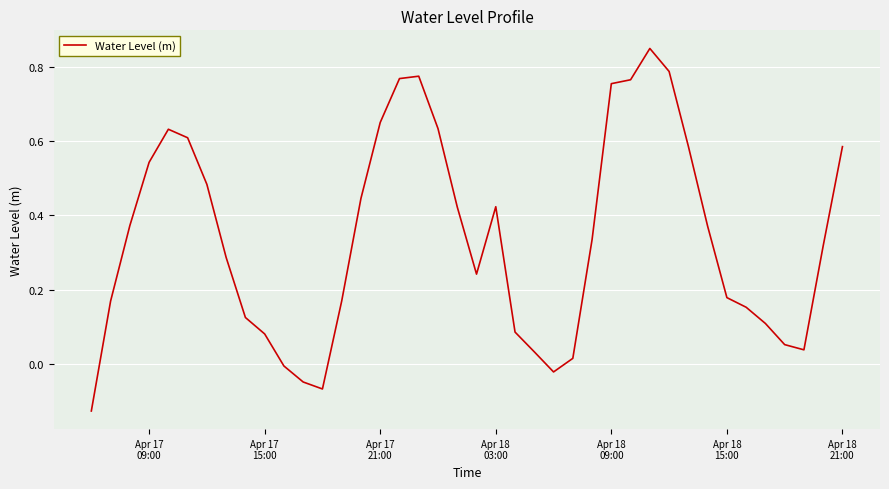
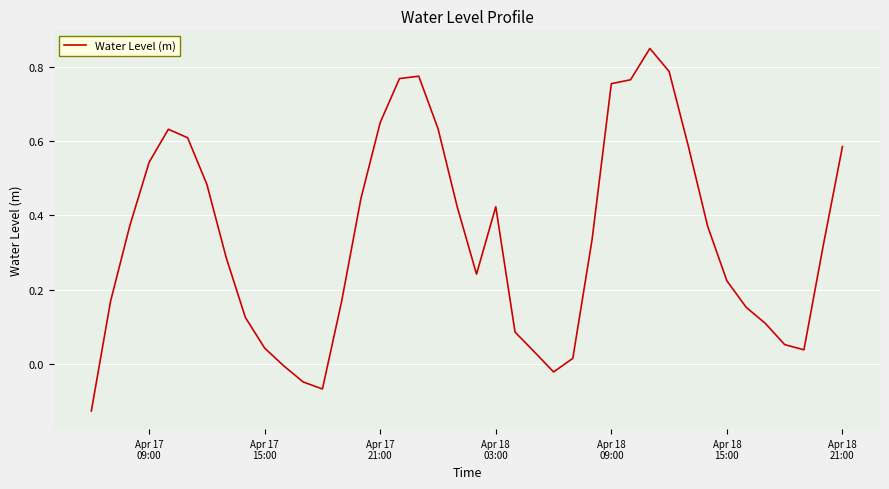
  {
    "Apr 17 09:00": 0.54,
-   "Apr 17 15:00": 0.08,
+   "Apr 17 15:00": 0.04,
    "Apr 17 21:00": 0.65,
    "Apr 18 03:00": 0.42,
    "Apr 18 09:00": 0.75,
-   "Apr 18 15:00": 0.18,
+   "Apr 18 15:00": 0.22,
    "Apr 18 21:00": 0.58
  }
